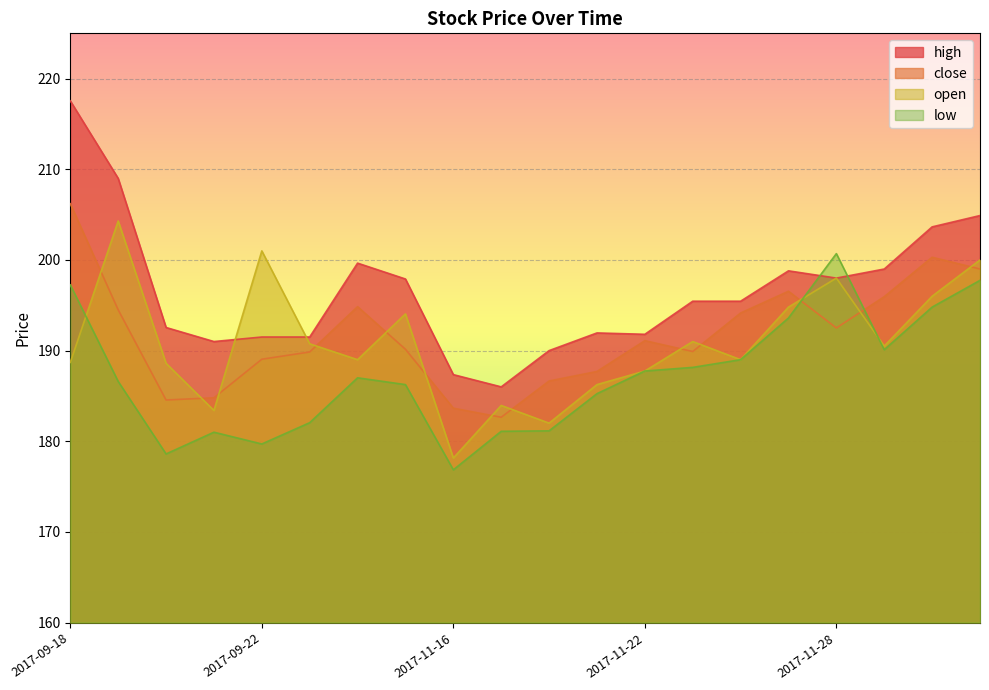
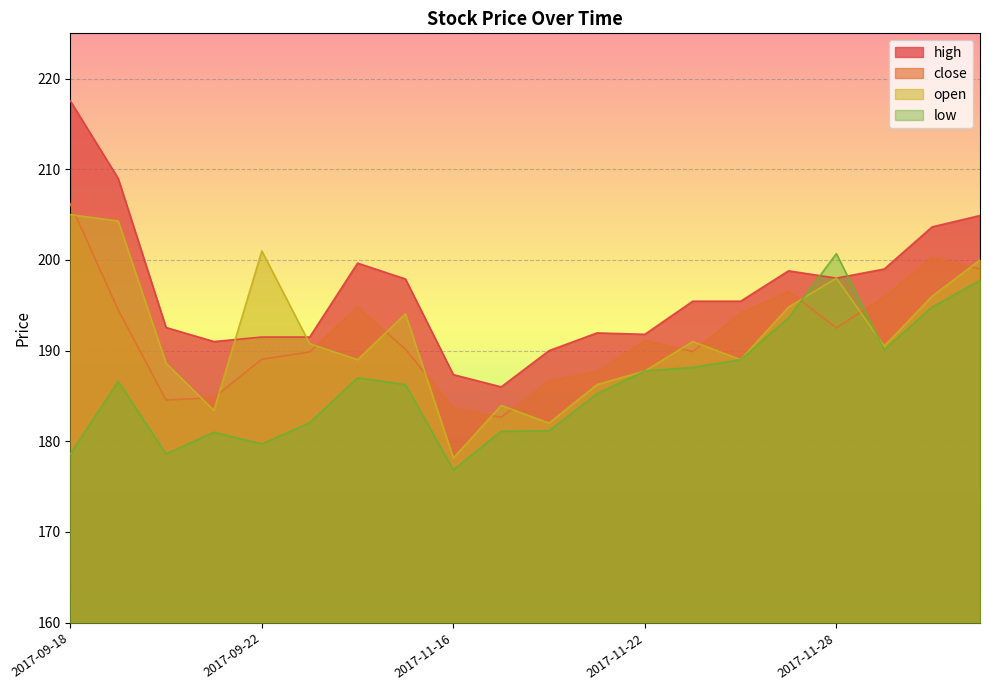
  {
    "open": {
-     "2017-09-18": 189,
+     "2017-09-18": 205,
      "2017-09-22": 201,
      "2017-11-16": 178
    },
    "low": {
-     "2017-09-18": 197,
+     "2017-09-18": 179,
      "2017-09-22": 180,
      "2017-11-16": 177,
      "2017-11-28": 201
    }
  }
